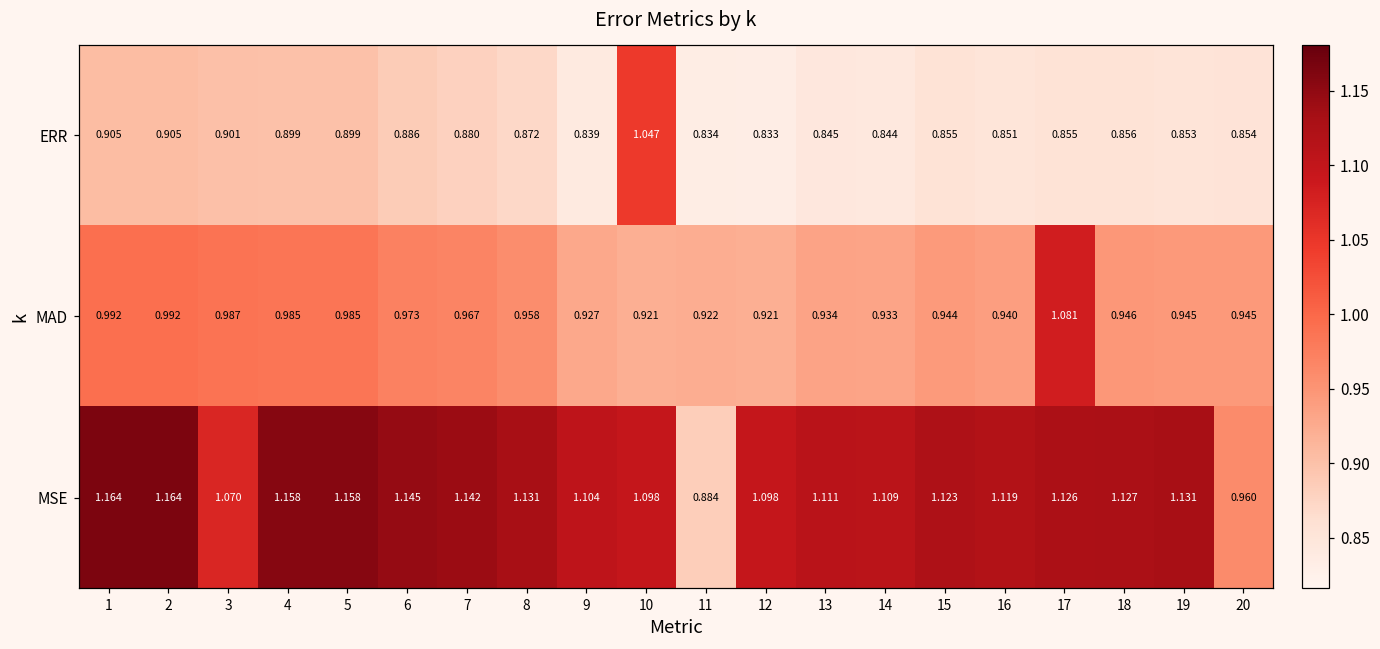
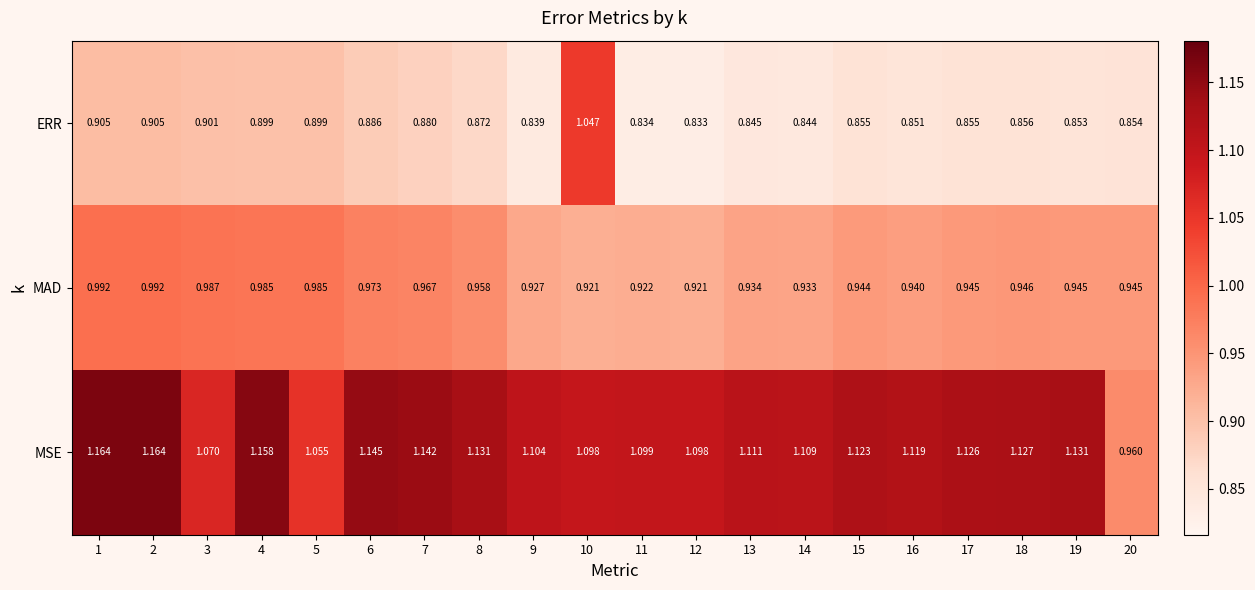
  {
    "ERR": {
      "1": 0.905,
      "2": 0.905,
      "3": 0.901,
      "4": 0.899,
      "5": 0.899,
      "6": 0.886,
      "7": 0.880,
      "8": 0.872,
      "9": 0.839,
      "10": 1.047,
      "11": 0.834,
      "12": 0.833,
      "13": 0.845,
      "14": 0.844,
      "15": 0.855,
      "16": 0.851,
      "17": 0.855,
      "18": 0.856,
      "19": 0.853,
      "20": 0.854
    },
    "MAD": {
      "1": 0.992,
      "2": 0.992,
      "3": 0.987,
      "4": 0.985,
      "5": 0.985,
      "6": 0.973,
      "7": 0.967,
      "8": 0.958,
      "9": 0.927,
      "10": 0.921,
      "11": 0.922,
      "12": 0.921,
      "13": 0.934,
      "14": 0.933,
      "15": 0.944,
      "16": 0.940,
-     "17": 1.081,
+     "17": 0.945,
      "18": 0.946,
      "19": 0.945,
      "20": 0.945
    },
    "MSE": {
      "1": 1.164,
      "2": 1.164,
      "3": 1.070,
      "4": 1.158,
-     "5": 1.158,
+     "5": 1.055,
      "6": 1.145,
      "7": 1.142,
      "8": 1.131,
      "9": 1.104,
      "10": 1.098,
-     "11": 0.884,
+     "11": 1.099,
      "12": 1.098,
      "13": 1.111,
      "14": 1.109,
      "15": 1.123,
      "16": 1.119,
      "17": 1.126,
      "18": 1.127,
      "19": 1.131,
      "20": 0.960
    }
  }
